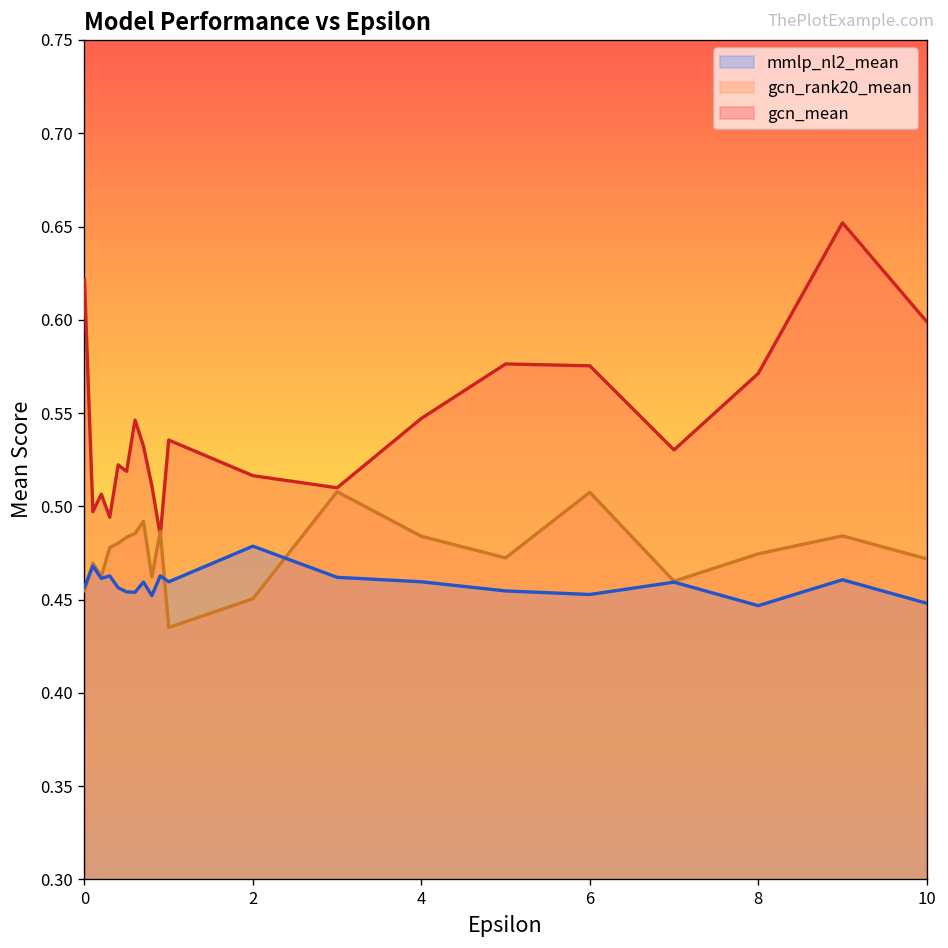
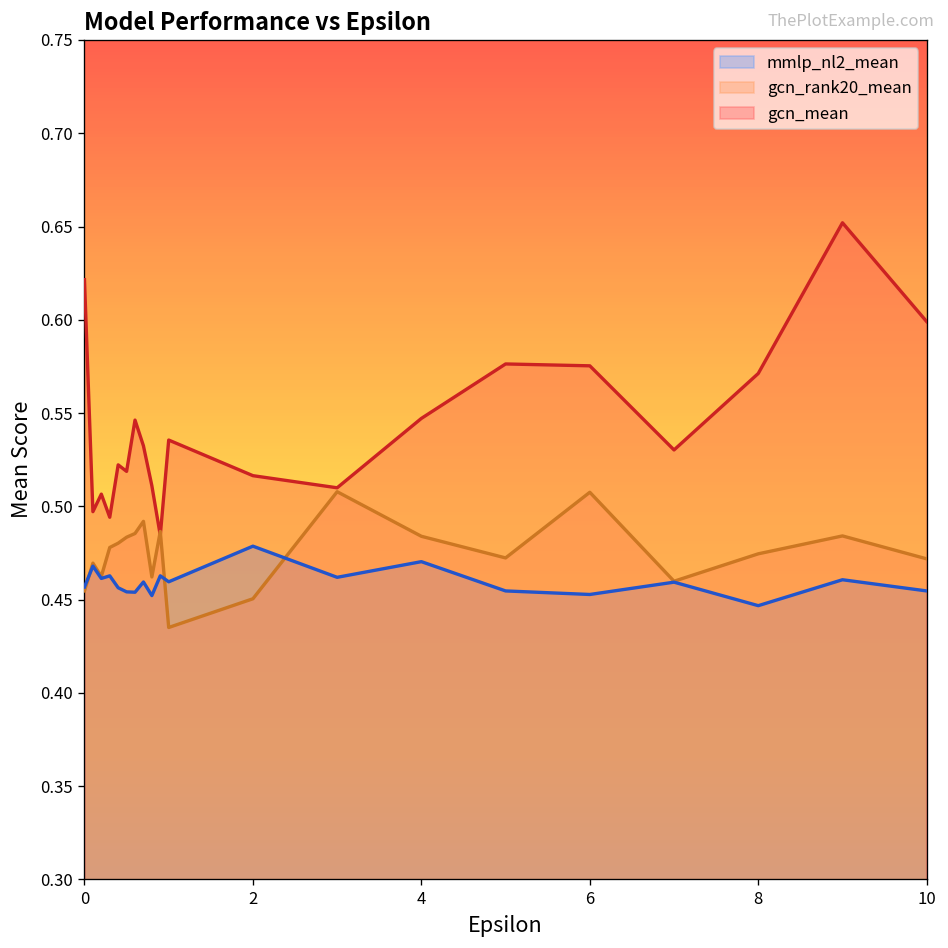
  {
    "mmlp_nl2_mean": {
      "0": 0.457,
      "2": 0.479,
-     "4": 0.460,
+     "4": 0.470,
      "6": 0.453,
      "8": 0.447,
-     "10": 0.448
+     "10": 0.455
    }
  }
